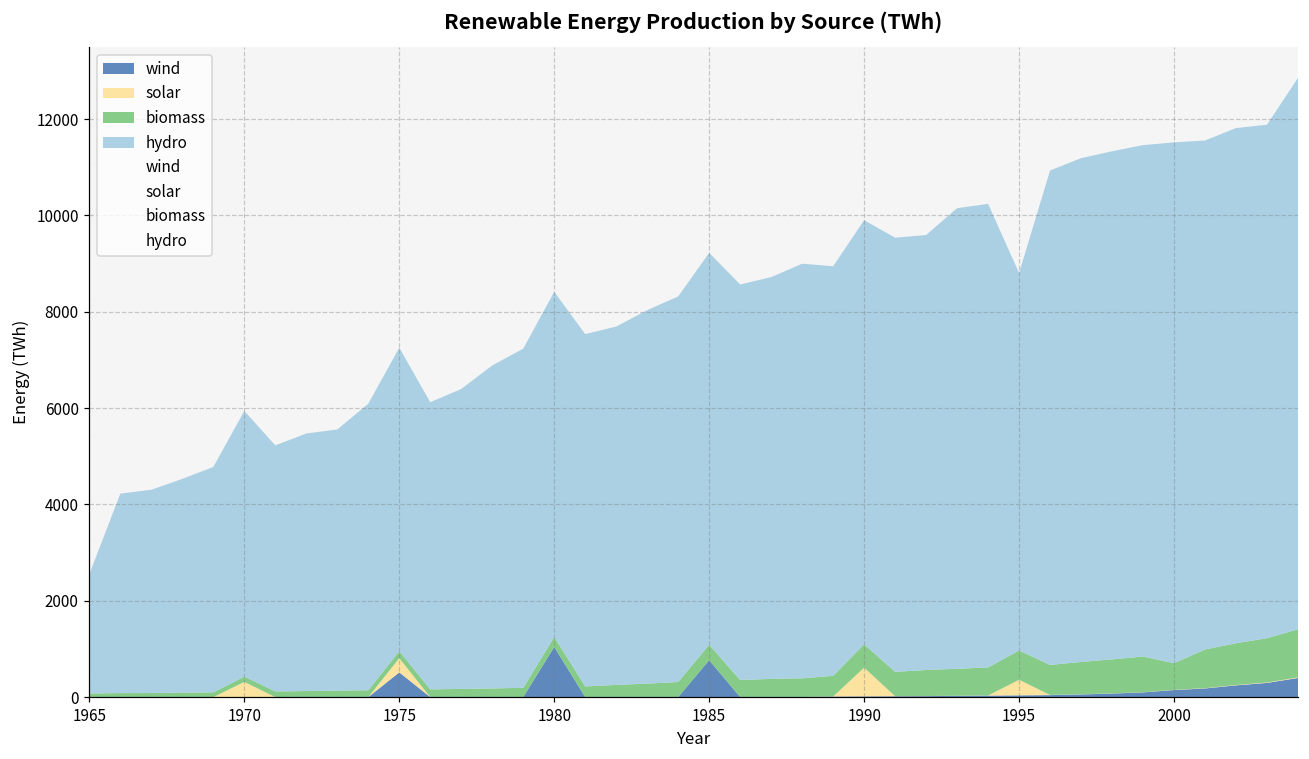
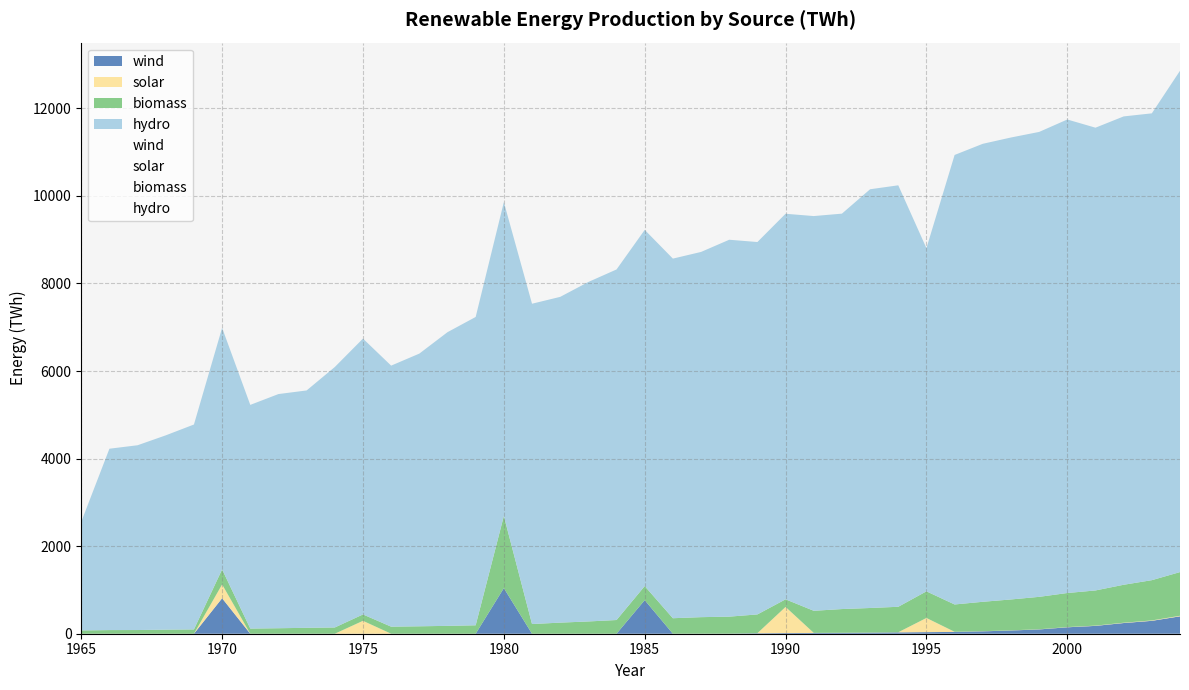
  {
    "wind": {
-     "1970": 0,
-     "1975": 500
+     "1970": 800,
+     "1975": 0
    },
    "solar": {
      "1970": 300,
      "1975": 300,
      "1990": 600,
      "1995": 300
    },
    "biomass": {
      "1965": 100,
-     "1970": 100,
+     "1970": 300,
      "1975": 100,
-     "1980": 200,
+     "1980": 1600,
      "1985": 300,
-     "1990": 500,
+     "1990": 200,
      "1995": 600,
-     "2000": 600
+     "2000": 800
    },
    "hydro": {
      "1965": 2500,
      "1970": 5500,
      "1975": 6300,
      "1980": 7200,
      "1985": 8100,
      "1990": 8800,
      "1995": 7800,
      "2000": 10800
    }
  }
